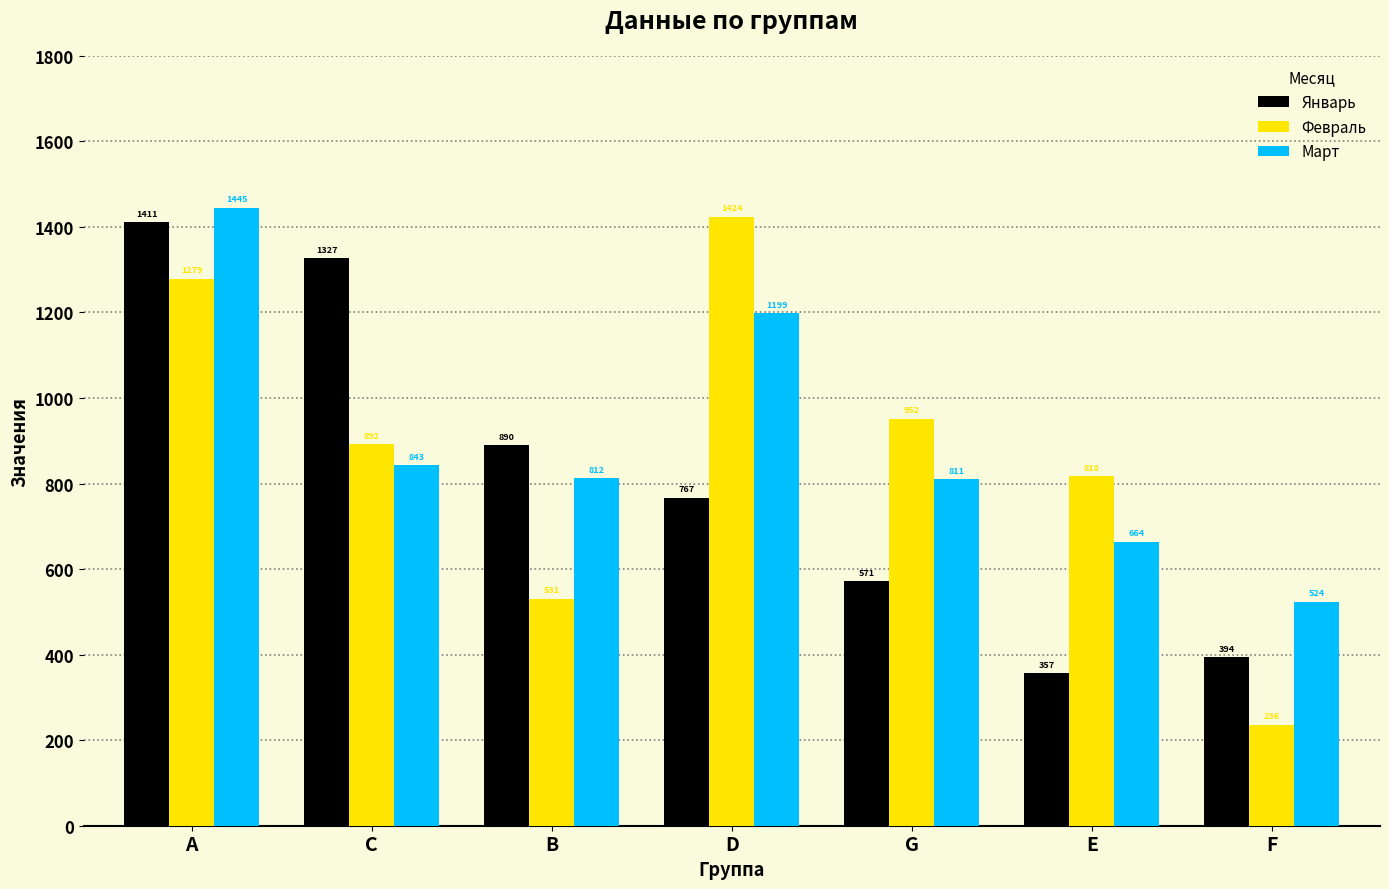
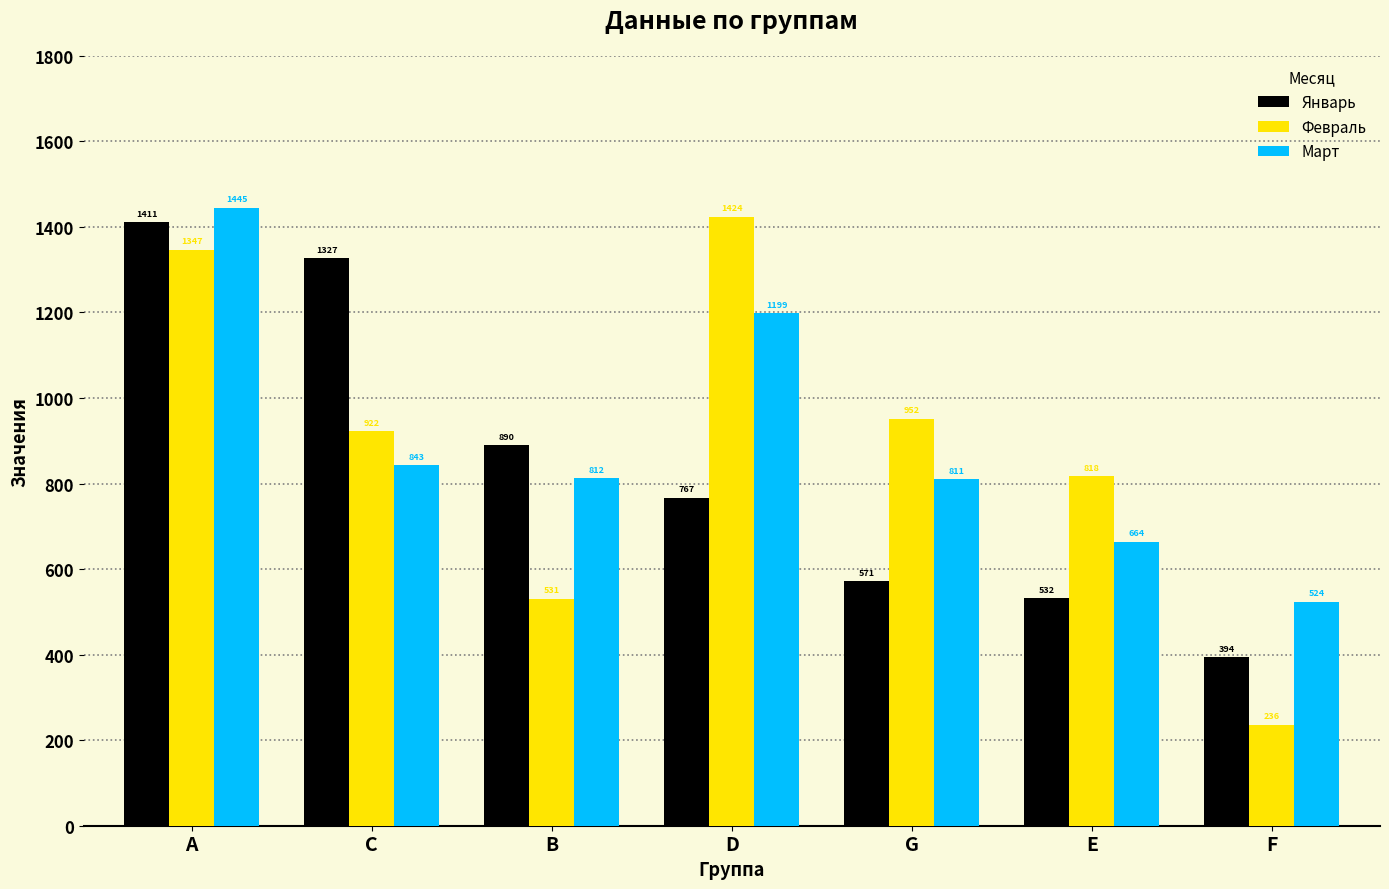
  {
    "Январь": {
      "A": 1411,
      "C": 1327,
      "B": 890,
      "D": 767,
      "G": 571,
-     "E": 357,
+     "E": 532,
      "F": 394
    },
    "Февраль": {
-     "A": 1279,
-     "C": 892,
+     "A": 1347,
+     "C": 922,
      "B": 531,
      "D": 1424,
      "G": 952,
      "E": 818,
      "F": 236
    },
    "Март": {
      "A": 1445,
      "C": 843,
      "B": 812,
      "D": 1199,
      "G": 811,
      "E": 664,
      "F": 524
    }
  }
